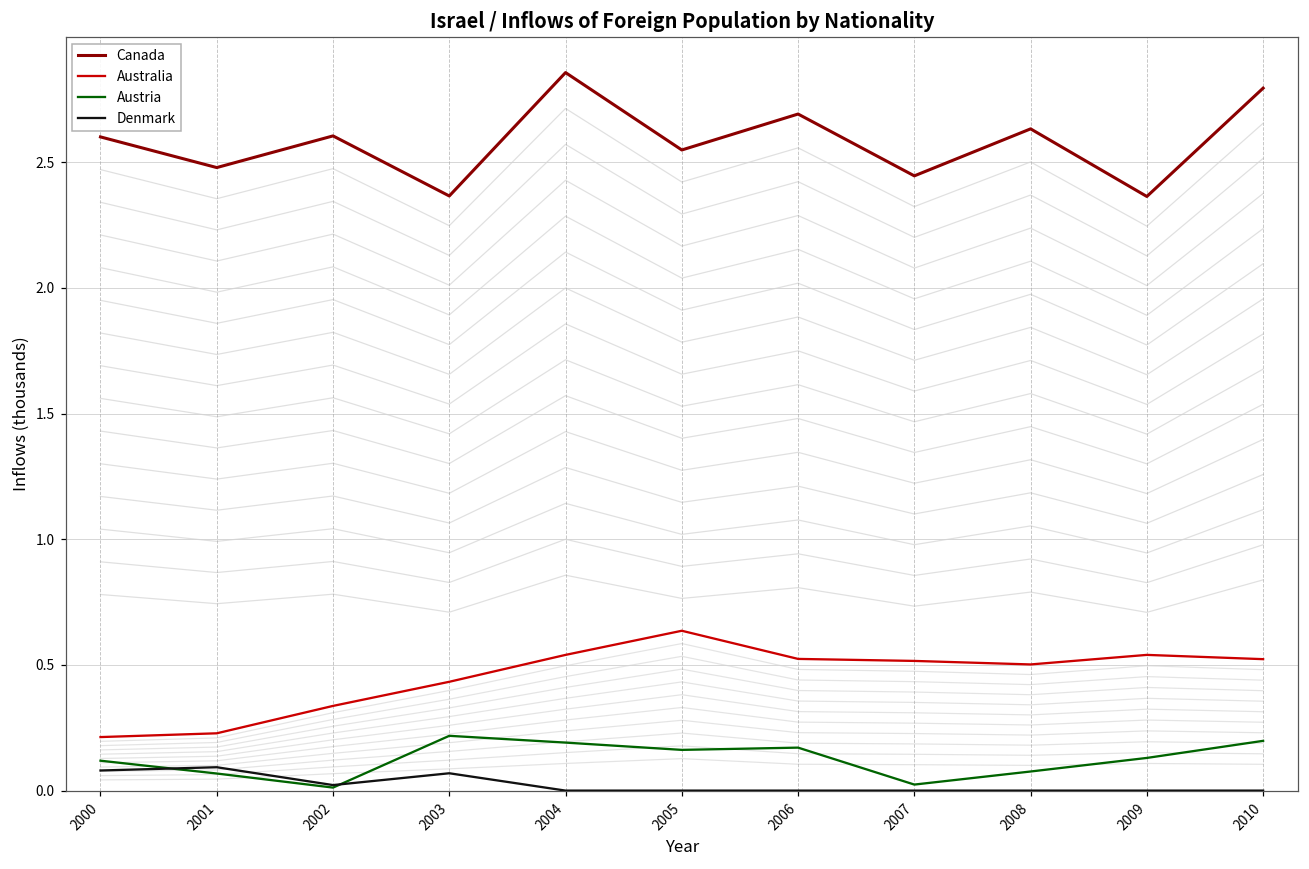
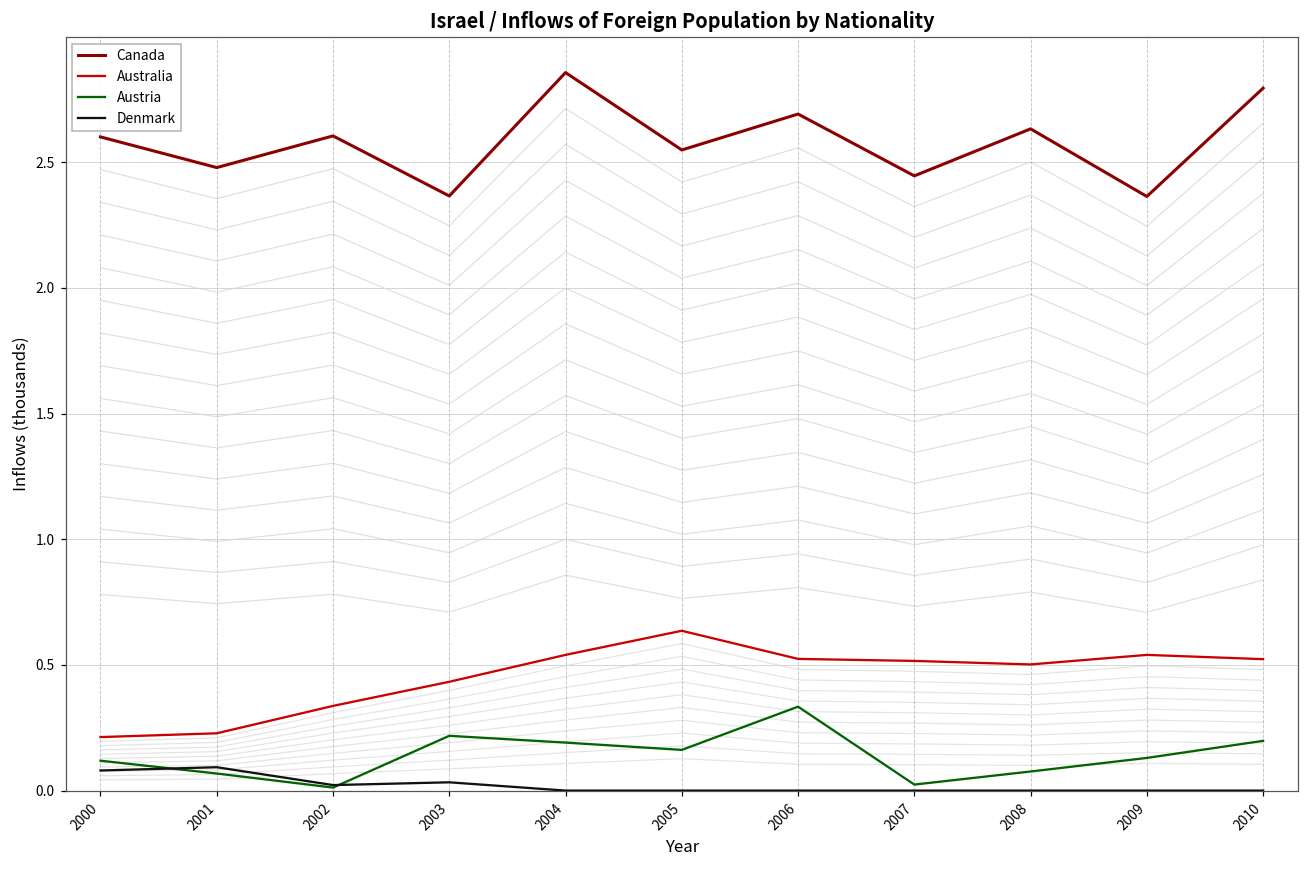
  {
    "Canada": {
      "2000": 2.60,
      "2001": 2.48,
      "2002": 2.61,
      "2003": 2.37,
      "2004": 2.86,
      "2005": 2.55,
      "2006": 2.69,
      "2007": 2.45,
      "2008": 2.63,
      "2009": 2.36,
      "2010": 2.80
    },
    "Australia": {
      "2000": 0.21,
      "2001": 0.23,
      "2002": 0.34,
      "2003": 0.43,
      "2004": 0.54,
      "2005": 0.64,
      "2006": 0.52,
      "2007": 0.52,
      "2008": 0.50,
      "2009": 0.54,
      "2010": 0.52
    },
    "Austria": {
      "2005": 0.16,
-     "2006": 0.17,
+     "2006": 0.33,
      "2007": 0.02,
      "2008": 0.08,
      "2009": 0.13
    },
    "Denmark": {
-     "2003": 0.07,
+     "2003": 0.03,
      "2004": 0.00,
      "2005": 0.00,
      "2006": 0.00,
      "2007": 0.00,
      "2008": 0.00,
      "2009": 0.00,
      "2010": 0.00
    }
  }
